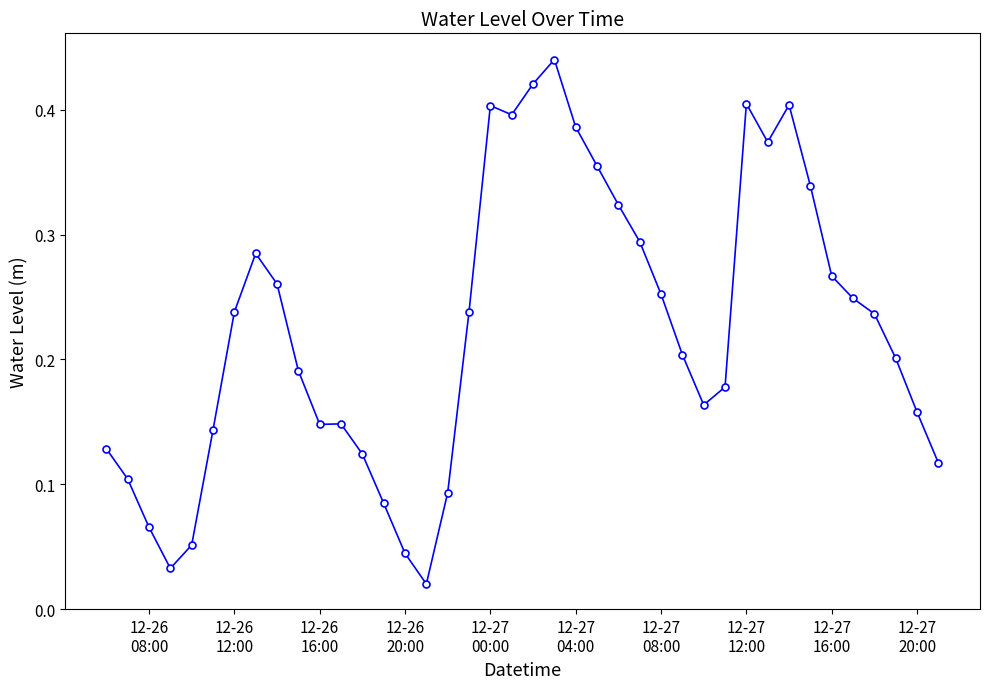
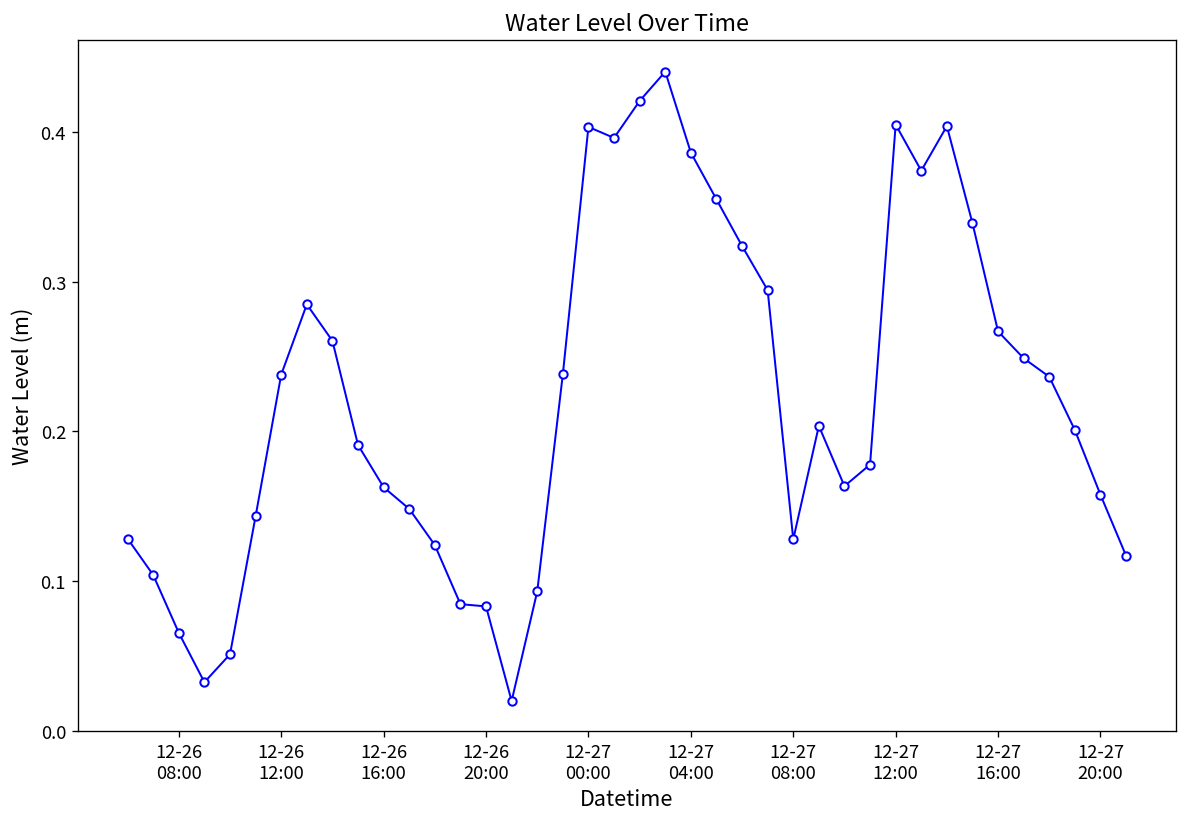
  {
    "12-26 08:00": 0.066,
    "12-26 12:00": 0.238,
-   "12-26 16:00": 0.148,
-   "12-26 20:00": 0.045,
+   "12-26 16:00": 0.163,
+   "12-26 20:00": 0.083,
    "12-27 00:00": 0.403,
    "12-27 04:00": 0.386,
-   "12-27 08:00": 0.252,
+   "12-27 08:00": 0.128,
    "12-27 12:00": 0.405,
    "12-27 16:00": 0.267,
    "12-27 20:00": 0.158
  }
